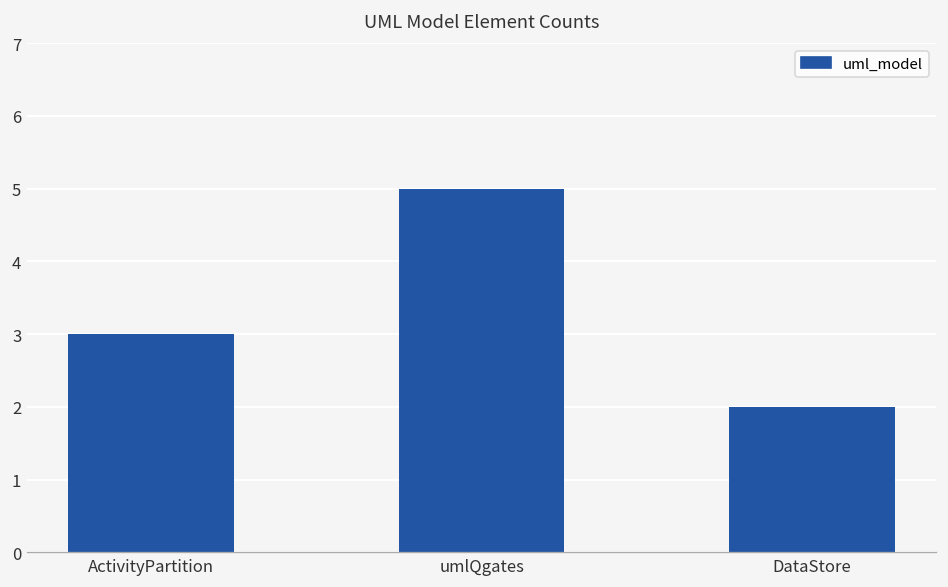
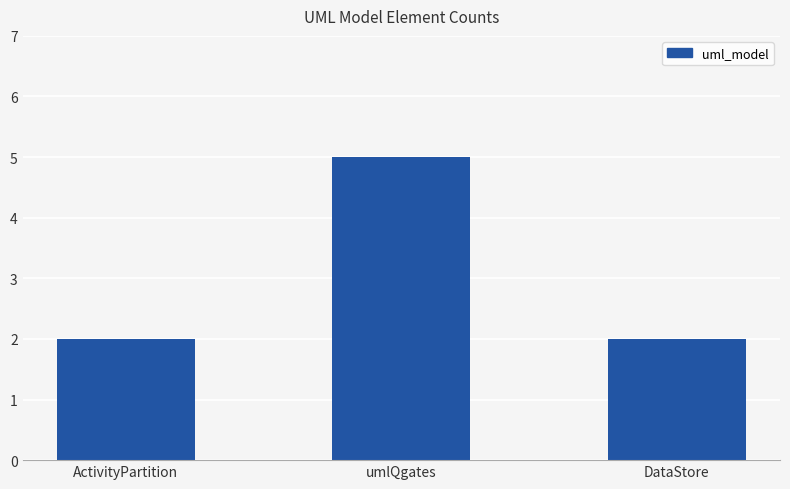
  {
-   "ActivityPartition": 3,
+   "ActivityPartition": 2,
    "umlQgates": 5,
    "DataStore": 2
  }
